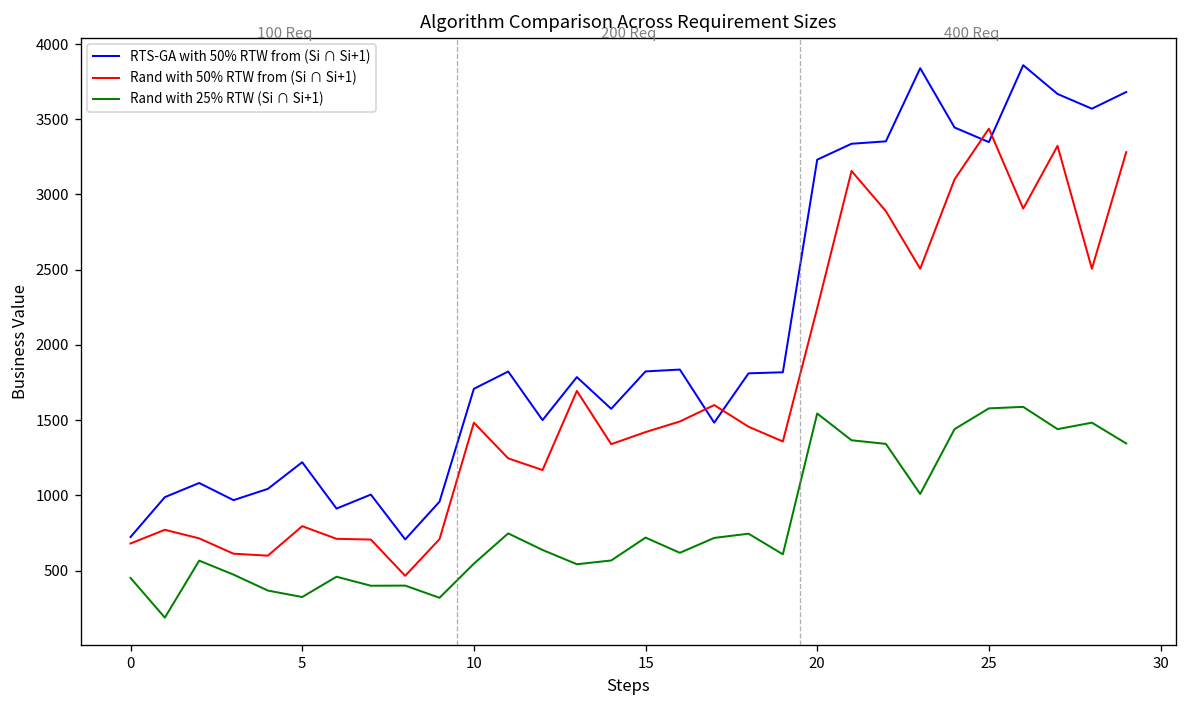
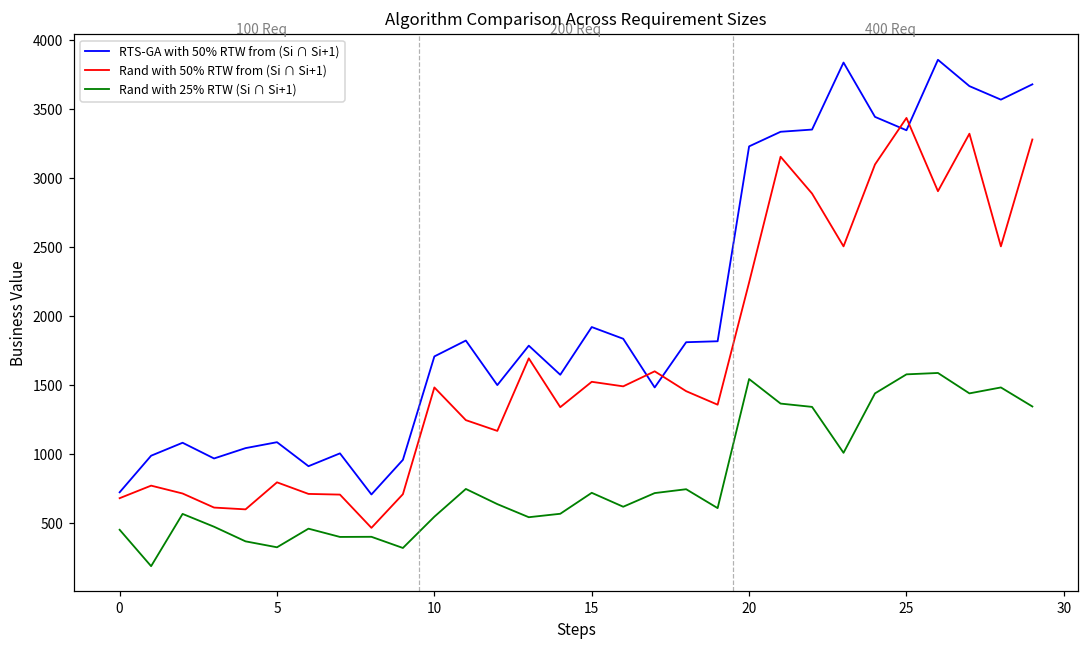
  {
    "RTS-GA with 50% RTW from (Si ∩ Si+1)": {
      "0": 720,
-     "5": 1220,
+     "5": 1090,
      "10": 1710,
-     "15": 1820,
+     "15": 1920,
      "20": 3230,
      "25": 3350
    },
    "Rand with 50% RTW from (Si ∩ Si+1)": {
      "0": 680,
      "5": 800,
      "10": 1480,
-     "15": 1420,
+     "15": 1520,
      "20": 2240,
      "25": 3440
    },
    "Rand with 25% RTW (Si ∩ Si+1)": {
      "0": 450,
      "5": 320,
      "10": 550,
      "15": 720,
      "20": 1540,
      "25": 1580
    }
  }
